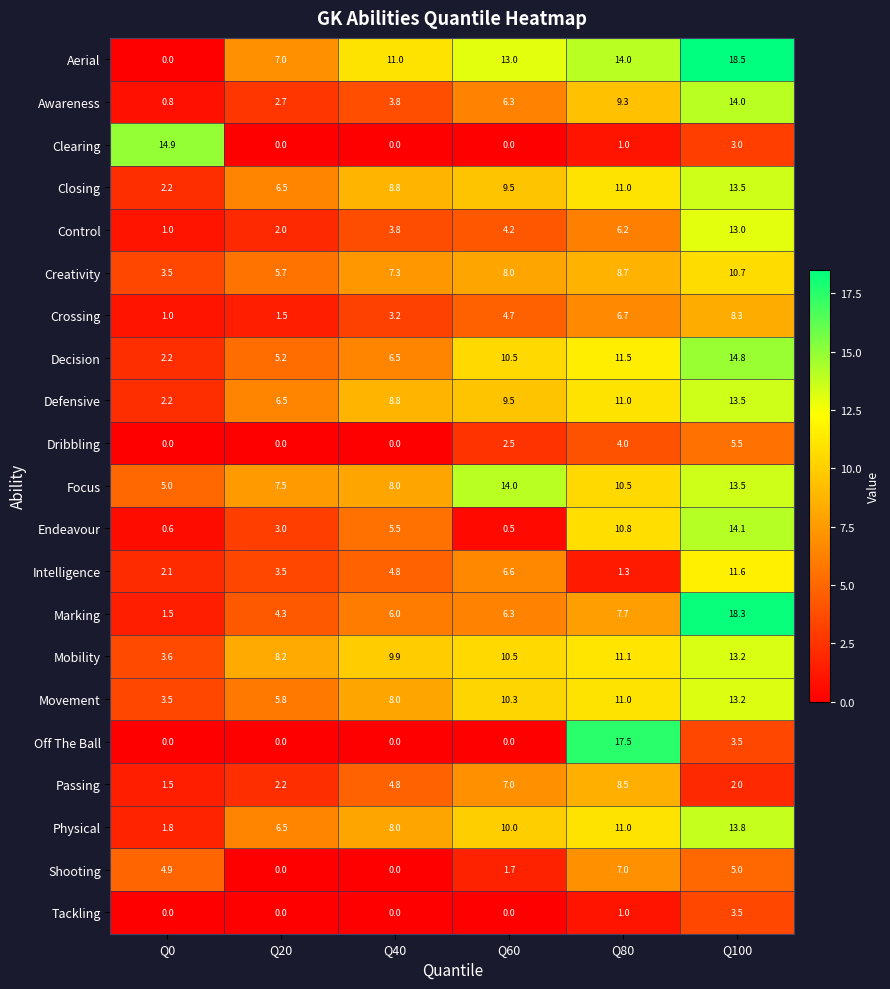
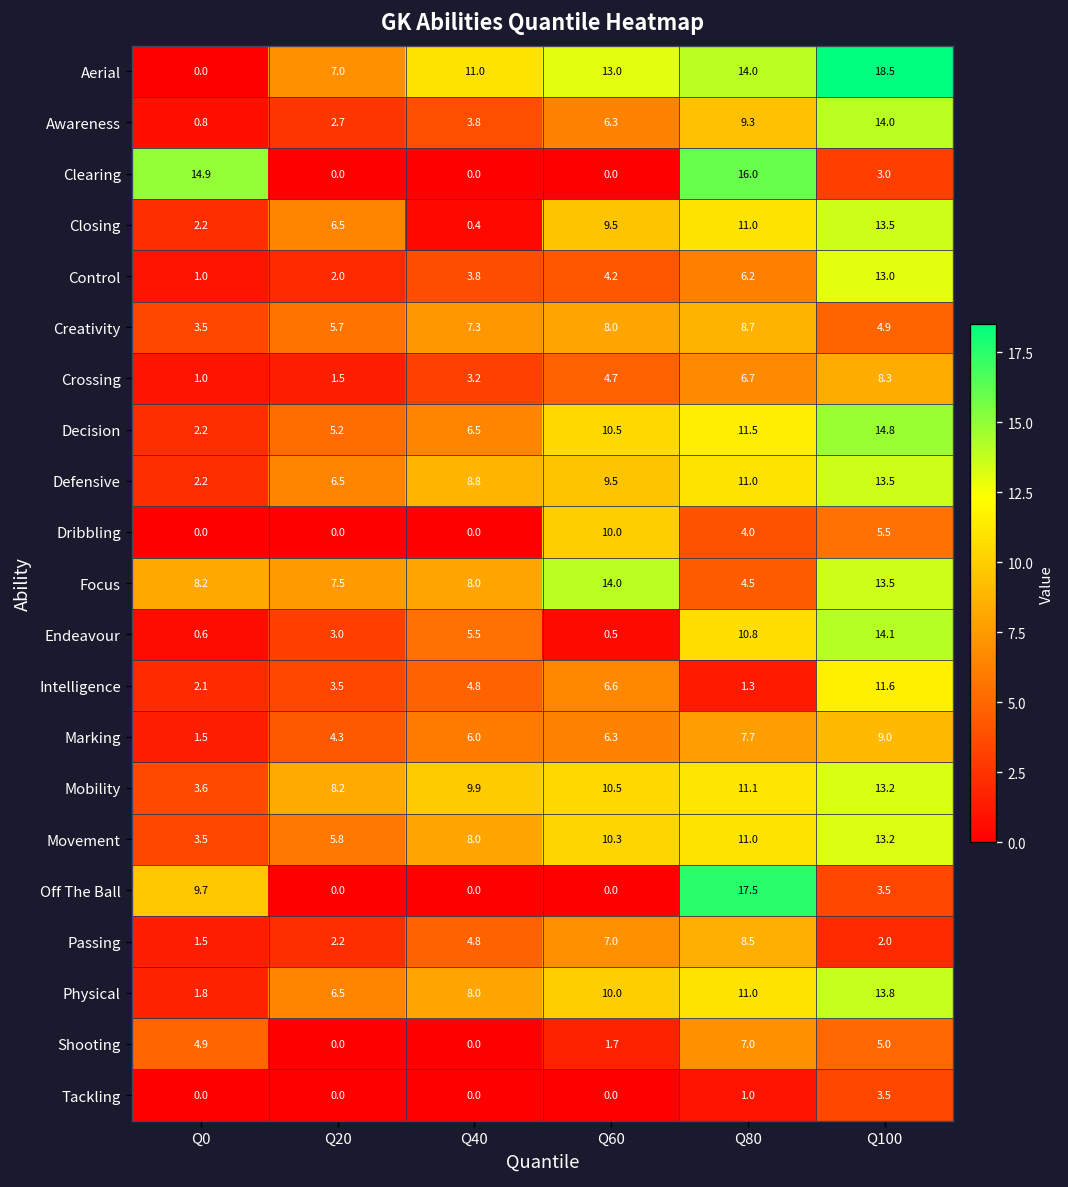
  {
    "Aerial": {
      "Q0": 0.0,
      "Q20": 7.0,
      "Q40": 11.0,
      "Q60": 13.0,
      "Q80": 14.0,
      "Q100": 18.5
    },
    "Awareness": {
      "Q0": 0.8,
      "Q20": 2.7,
      "Q40": 3.8,
      "Q60": 6.3,
      "Q80": 9.3,
      "Q100": 14.0
    },
    "Clearing": {
      "Q0": 14.9,
      "Q20": 0.0,
      "Q40": 0.0,
      "Q60": 0.0,
-     "Q80": 1.0,
+     "Q80": 16.0,
      "Q100": 3.0
    },
    "Closing": {
      "Q0": 2.2,
      "Q20": 6.5,
-     "Q40": 8.8,
+     "Q40": 0.4,
      "Q60": 9.5,
      "Q80": 11.0,
      "Q100": 13.5
    },
    "Control": {
      "Q0": 1.0,
      "Q20": 2.0,
      "Q40": 3.8,
      "Q60": 4.2,
      "Q80": 6.2,
      "Q100": 13.0
    },
    "Creativity": {
      "Q0": 3.5,
      "Q20": 5.7,
      "Q40": 7.3,
      "Q60": 8.0,
      "Q80": 8.7,
-     "Q100": 10.7
+     "Q100": 4.9
    },
    "Crossing": {
      "Q0": 1.0,
      "Q20": 1.5,
      "Q40": 3.2,
      "Q60": 4.7,
      "Q80": 6.7,
      "Q100": 8.3
    },
    "Decision": {
      "Q0": 2.2,
      "Q20": 5.2,
      "Q40": 6.5,
      "Q60": 10.5,
      "Q80": 11.5,
      "Q100": 14.8
    },
    "Defensive": {
      "Q0": 2.2,
      "Q20": 6.5,
      "Q40": 8.8,
      "Q60": 9.5,
      "Q80": 11.0,
      "Q100": 13.5
    },
    "Dribbling": {
      "Q0": 0.0,
      "Q20": 0.0,
      "Q40": 0.0,
-     "Q60": 2.5,
+     "Q60": 10.0,
      "Q80": 4.0,
      "Q100": 5.5
    },
    "Focus": {
-     "Q0": 5.0,
+     "Q0": 8.2,
      "Q20": 7.5,
      "Q40": 8.0,
      "Q60": 14.0,
-     "Q80": 10.5,
+     "Q80": 4.5,
      "Q100": 13.5
    },
    "Endeavour": {
      "Q0": 0.6,
      "Q20": 3.0,
      "Q40": 5.5,
      "Q60": 0.5,
      "Q80": 10.8,
      "Q100": 14.1
    },
    "Intelligence": {
      "Q0": 2.1,
      "Q20": 3.5,
      "Q40": 4.8,
      "Q60": 6.6,
      "Q80": 1.3,
      "Q100": 11.6
    },
    "Marking": {
      "Q0": 1.5,
      "Q20": 4.3,
      "Q40": 6.0,
      "Q60": 6.3,
      "Q80": 7.7,
-     "Q100": 18.3
+     "Q100": 9.0
    },
    "Mobility": {
      "Q0": 3.6,
      "Q20": 8.2,
      "Q40": 9.9,
      "Q60": 10.5,
      "Q80": 11.1,
      "Q100": 13.2
    },
    "Movement": {
      "Q0": 3.5,
      "Q20": 5.8,
      "Q40": 8.0,
      "Q60": 10.3,
      "Q80": 11.0,
      "Q100": 13.2
    },
    "Off The Ball": {
-     "Q0": 0.0,
+     "Q0": 9.7,
      "Q20": 0.0,
      "Q40": 0.0,
      "Q60": 0.0,
      "Q80": 17.5,
      "Q100": 3.5
    },
    "Passing": {
      "Q0": 1.5,
      "Q20": 2.2,
      "Q40": 4.8,
      "Q60": 7.0,
      "Q80": 8.5,
      "Q100": 2.0
    },
    "Physical": {
      "Q0": 1.8,
      "Q20": 6.5,
      "Q40": 8.0,
      "Q60": 10.0,
      "Q80": 11.0,
      "Q100": 13.8
    },
    "Shooting": {
      "Q0": 4.9,
      "Q20": 0.0,
      "Q40": 0.0,
      "Q60": 1.7,
      "Q80": 7.0,
      "Q100": 5.0
    },
    "Tackling": {
      "Q0": 0.0,
      "Q20": 0.0,
      "Q40": 0.0,
      "Q60": 0.0,
      "Q80": 1.0,
      "Q100": 3.5
    }
  }
